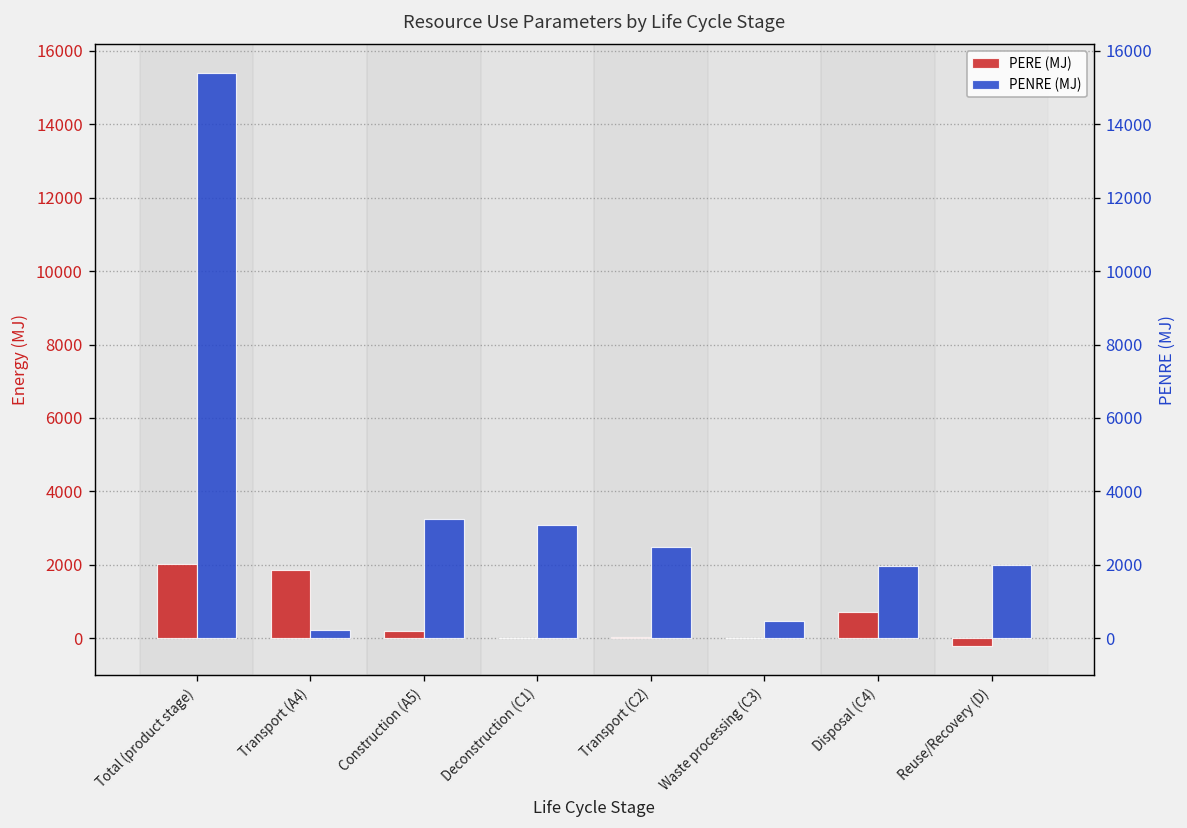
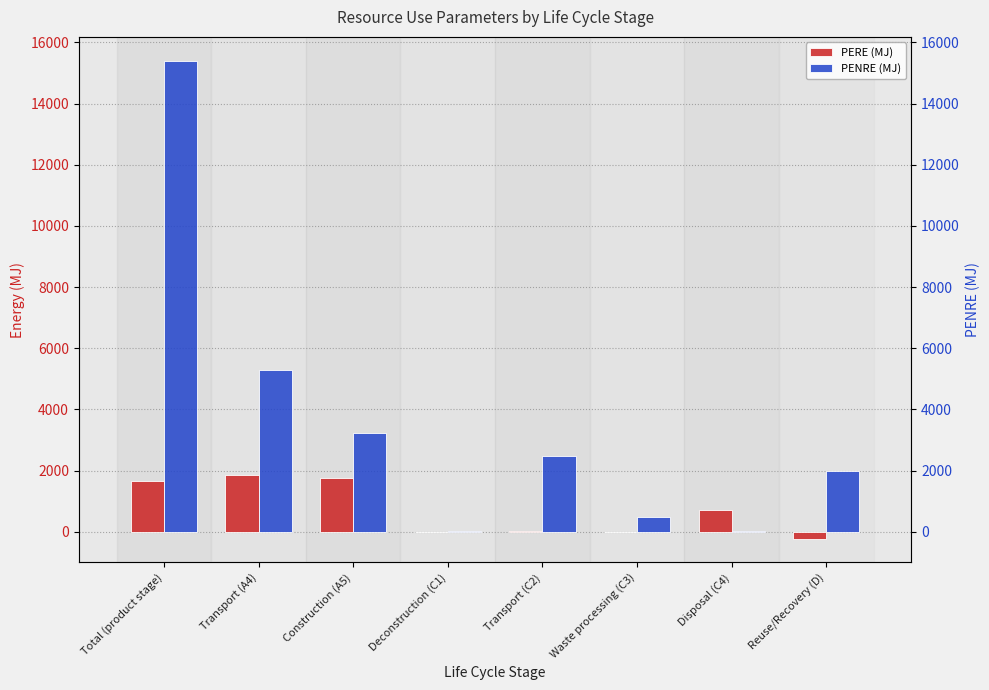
  {
    "PERE (MJ)": {
-     "Total (product stage)": 2000,
+     "Total (product stage)": 1700,
      "Transport (A4)": 1800,
-     "Construction (A5)": 200,
+     "Construction (A5)": 1800,
      "Waste processing (C3)": 0,
      "Disposal (C4)": 700,
      "Reuse/Recovery (D)": -200
    },
    "PENRE (MJ)": {
      "Total (product stage)": 15400,
-     "Transport (A4)": 200,
+     "Transport (A4)": 5300,
      "Construction (A5)": 3200,
-     "Deconstruction (C1)": 3100,
+     "Deconstruction (C1)": 0,
      "Transport (C2)": 2500,
      "Waste processing (C3)": 500,
-     "Disposal (C4)": 2000,
+     "Disposal (C4)": 0,
      "Reuse/Recovery (D)": 2000
    }
  }
